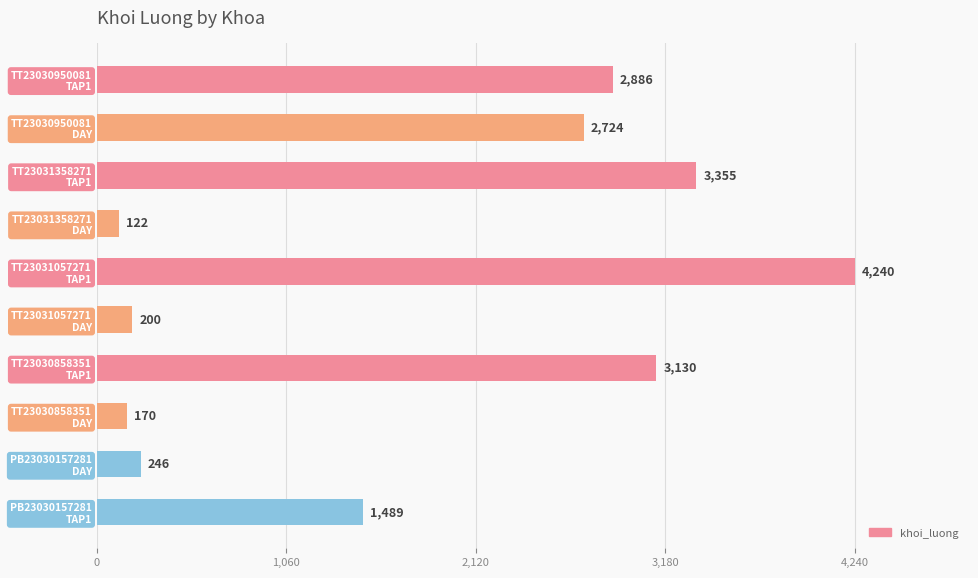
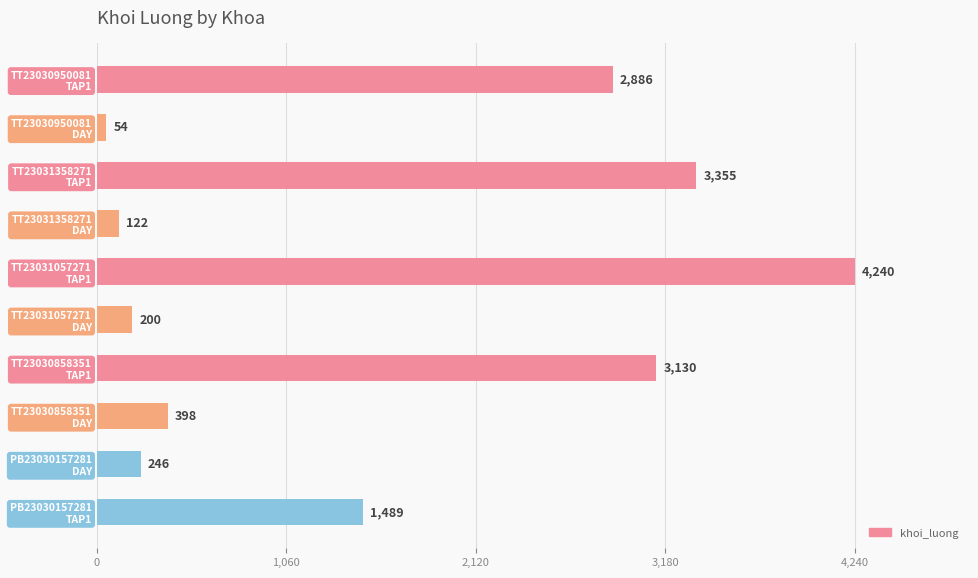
  {
    "TT23030950081 TAP1": "2,886",
-   "TT23030950081 DAY": "2,724",
+   "TT23030950081 DAY": "54",
    "TT23031358271 TAP1": "3,355",
    "TT23031358271 DAY": "122",
    "TT23031057271 TAP1": "4,240",
    "TT23031057271 DAY": "200",
    "TT23030858351 TAP1": "3,130",
-   "TT23030858351 DAY": "170",
+   "TT23030858351 DAY": "398",
    "PB23030157281 DAY": "246",
    "PB23030157281 TAP1": "1,489"
  }
